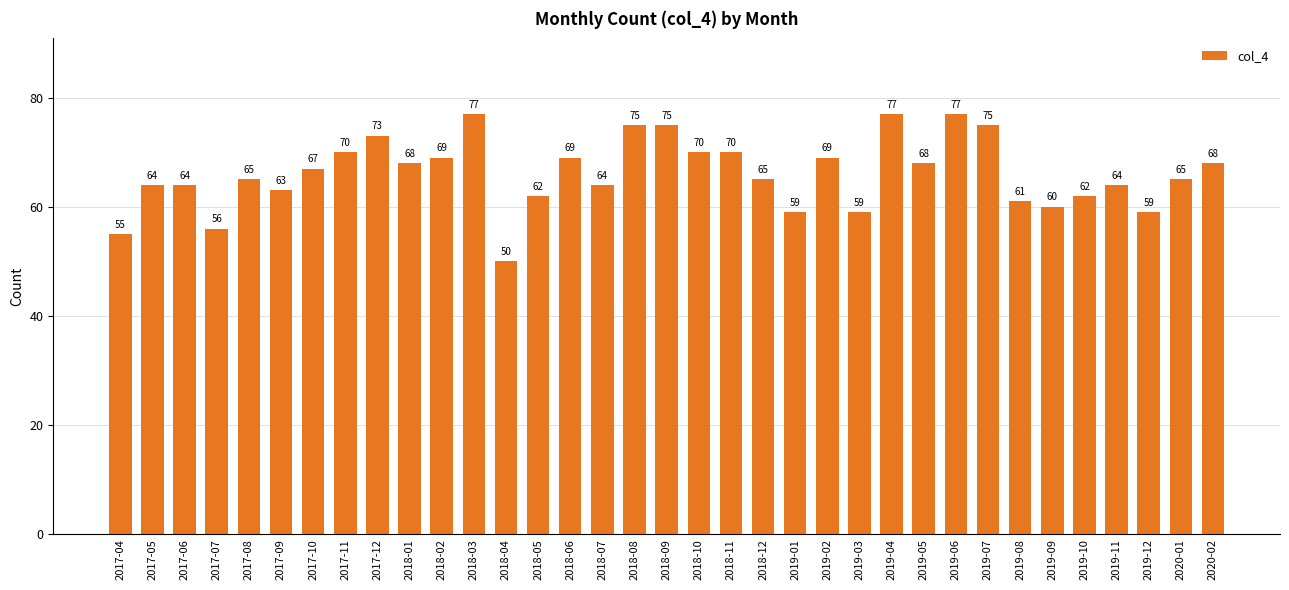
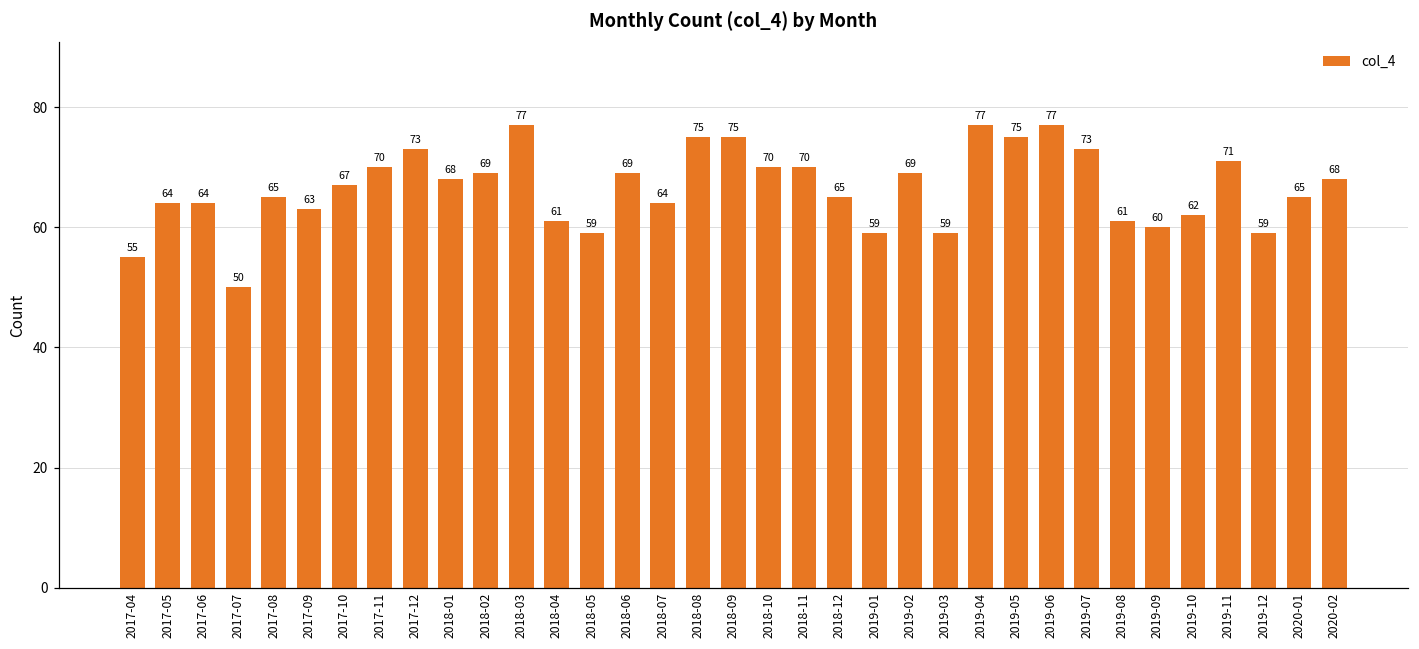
  {
    "2017-04": 55,
    "2017-05": 64,
    "2017-06": 64,
-   "2017-07": 56,
+   "2017-07": 50,
    "2017-08": 65,
    "2017-09": 63,
    "2017-10": 67,
    "2017-11": 70,
    "2017-12": 73,
    "2018-01": 68,
    "2018-02": 69,
    "2018-03": 77,
-   "2018-04": 50,
-   "2018-05": 62,
+   "2018-04": 61,
+   "2018-05": 59,
    "2018-06": 69,
    "2018-07": 64,
    "2018-08": 75,
    "2018-09": 75,
    "2018-10": 70,
    "2018-11": 70,
    "2018-12": 65,
    "2019-01": 59,
    "2019-02": 69,
    "2019-03": 59,
    "2019-04": 77,
-   "2019-05": 68,
+   "2019-05": 75,
    "2019-06": 77,
-   "2019-07": 75,
+   "2019-07": 73,
    "2019-08": 61,
    "2019-09": 60,
    "2019-10": 62,
-   "2019-11": 64,
+   "2019-11": 71,
    "2019-12": 59,
    "2020-01": 65,
    "2020-02": 68
  }
